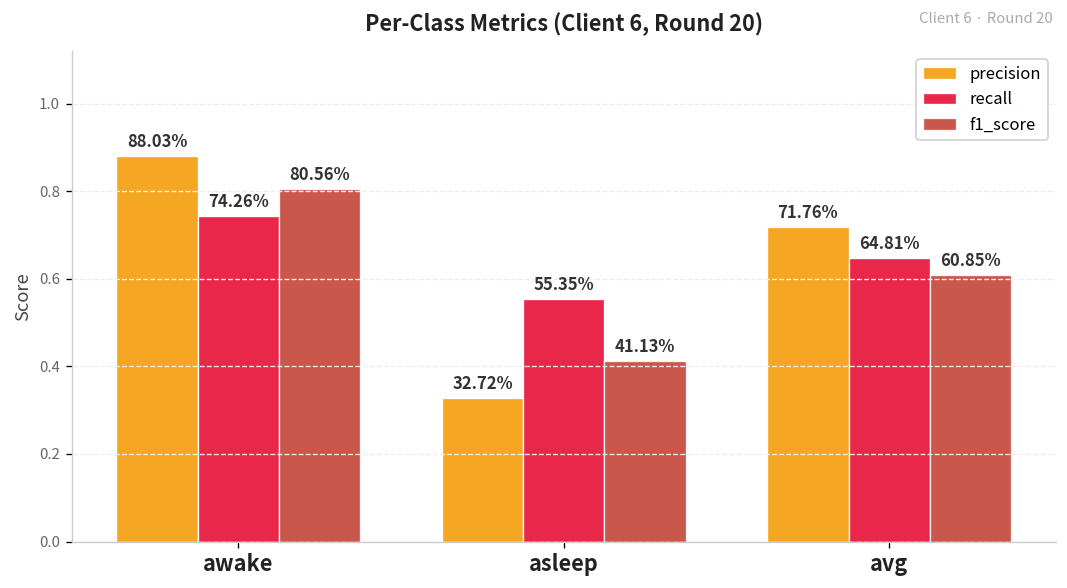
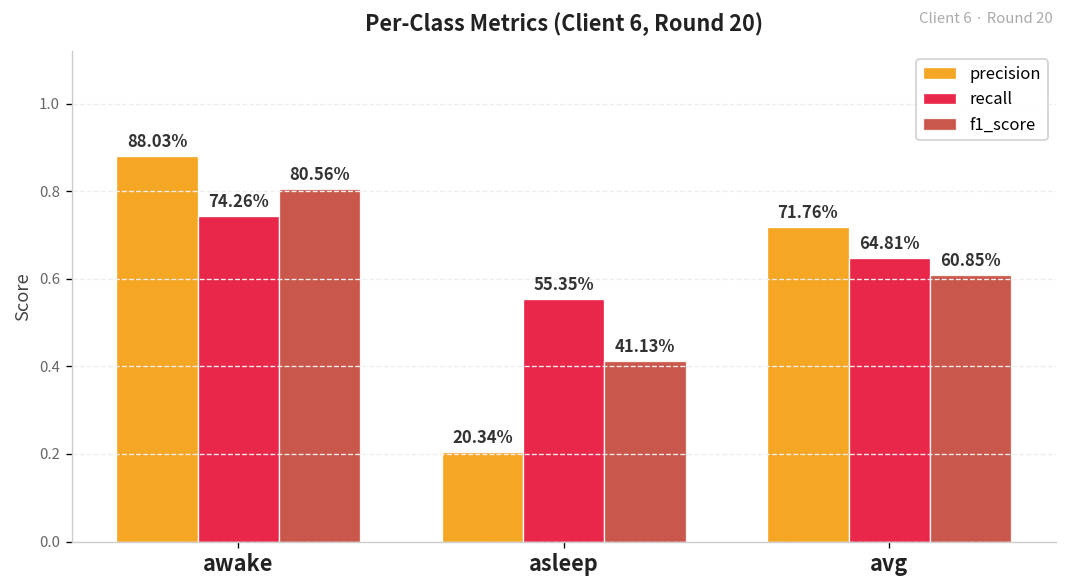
  {
    "precision": {
      "awake": "88.03%",
-     "asleep": "32.72%",
+     "asleep": "20.34%",
      "avg": "71.76%"
    }
  }
